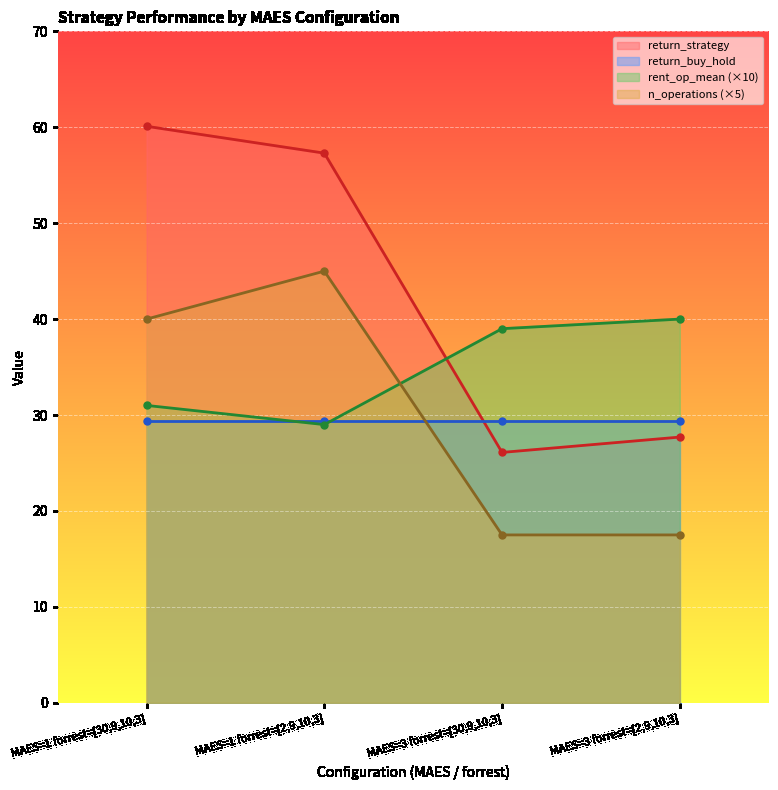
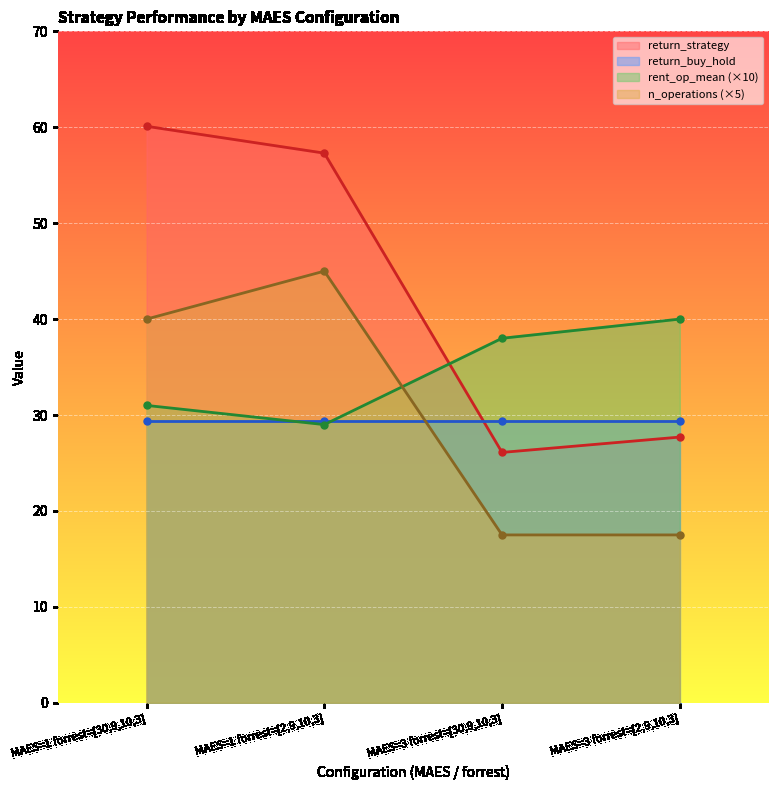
  {
    "return_buy_hold": {
      "MAES=1 forrest=[30,9,10,3]": 29,
      "MAES=1 forrest=[2,9,10,3]": 29,
      "MAES=3 forrest=[30,9,10,3]": 29,
      "MAES=3 forrest=[2,9,10,3]": 29
    },
    "rent_op_mean (×10)": {
      "MAES=1 forrest=[30,9,10,3]": 31,
      "MAES=1 forrest=[2,9,10,3]": 29,
-     "MAES=3 forrest=[30,9,10,3]": 39,
+     "MAES=3 forrest=[30,9,10,3]": 38,
      "MAES=3 forrest=[2,9,10,3]": 40
    }
  }
